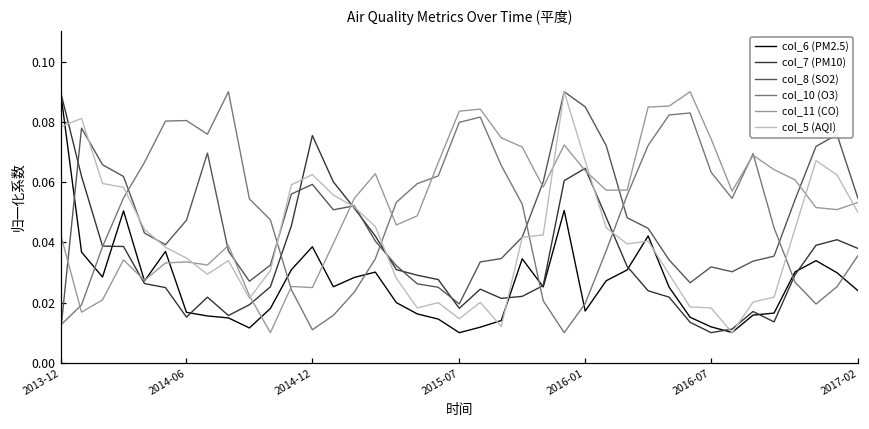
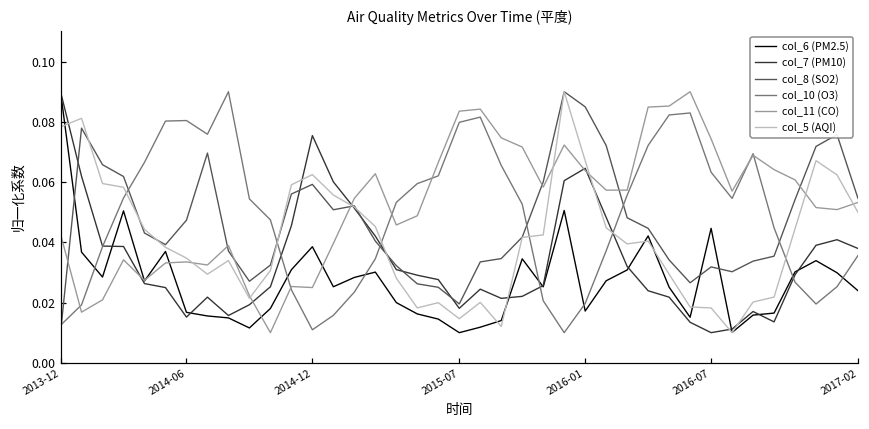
  {
    "col_6 (PM2.5)": {
      "2014-06": 0.017,
      "2014-12": 0.039,
      "2015-07": 0.010,
      "2016-01": 0.017,
-     "2016-07": 0.012,
+     "2016-07": 0.045,
      "2017-02": 0.024
    }
  }
